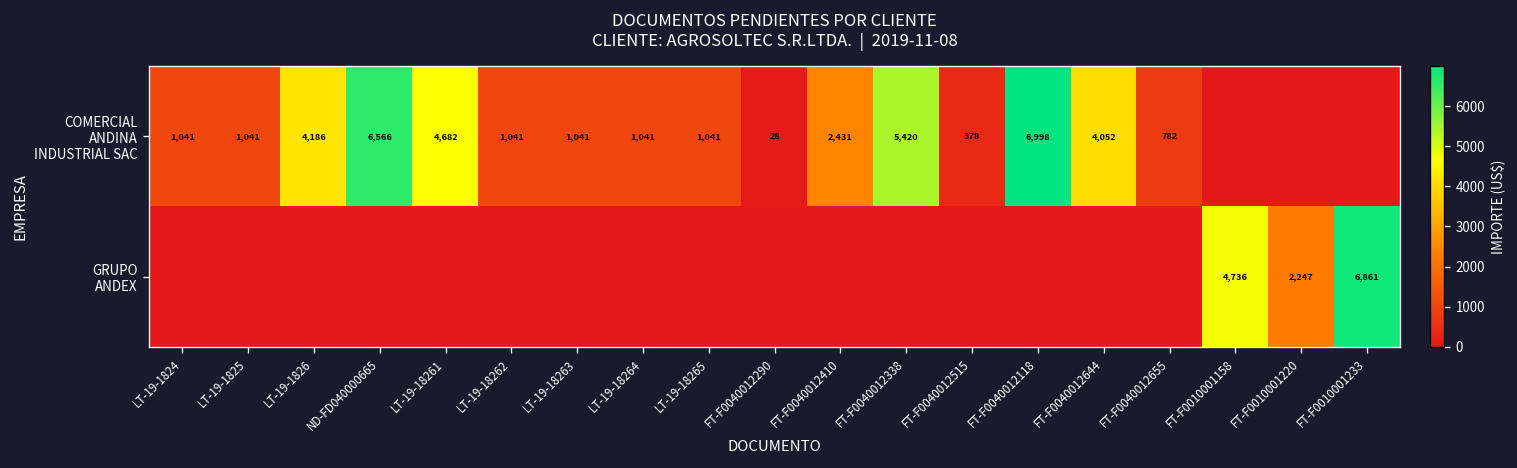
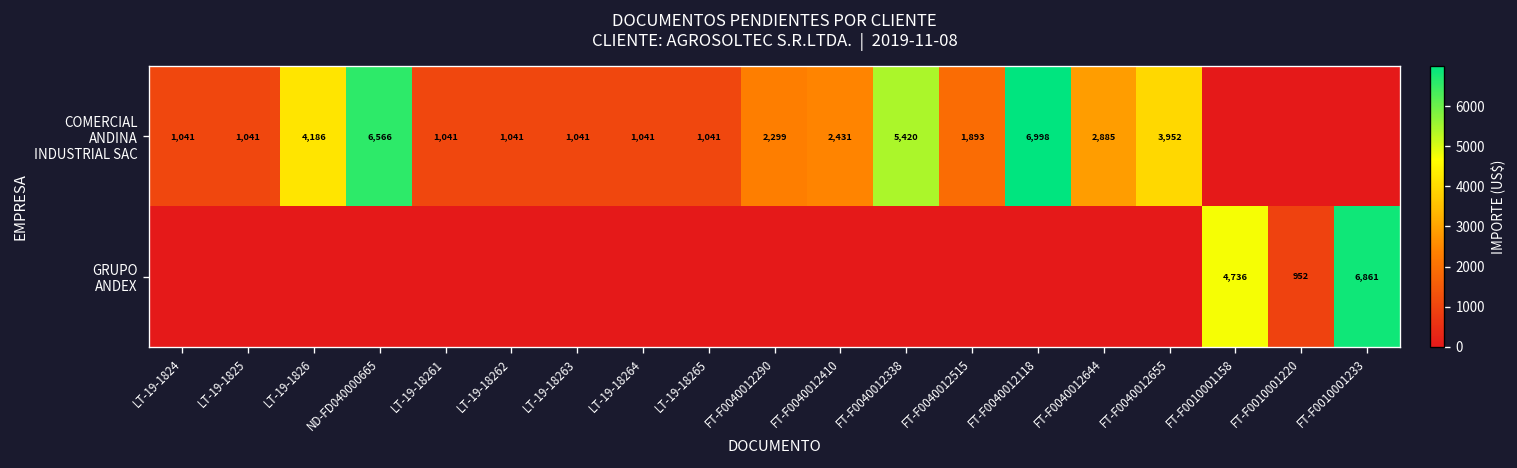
  {
    "COMERCIAL ANDINA INDUSTRIAL SAC": {
      "LT-19-1824": "1,041",
      "LT-19-1825": "1,041",
      "LT-19-1826": "4,186",
      "ND-FD040000665": "6,566",
-     "LT-19-18261": "4,682",
+     "LT-19-18261": "1,041",
      "LT-19-18262": "1,041",
      "LT-19-18263": "1,041",
      "LT-19-18264": "1,041",
      "LT-19-18265": "1,041",
-     "FT-F0040012290": "28",
+     "FT-F0040012290": "2,299",
      "FT-F0040012410": "2,431",
      "FT-F0040012338": "5,420",
-     "FT-F0040012515": "378",
+     "FT-F0040012515": "1,893",
      "FT-F0040012118": "6,998",
-     "FT-F0040012644": "4,052",
-     "FT-F0040012655": "782"
+     "FT-F0040012644": "2,885",
+     "FT-F0040012655": "3,952"
    },
    "GRUPO ANDEX": {
      "FT-F0010001158": "4,736",
-     "FT-F0010001220": "2,247",
+     "FT-F0010001220": "952",
      "FT-F0010001233": "6,861"
    }
  }
